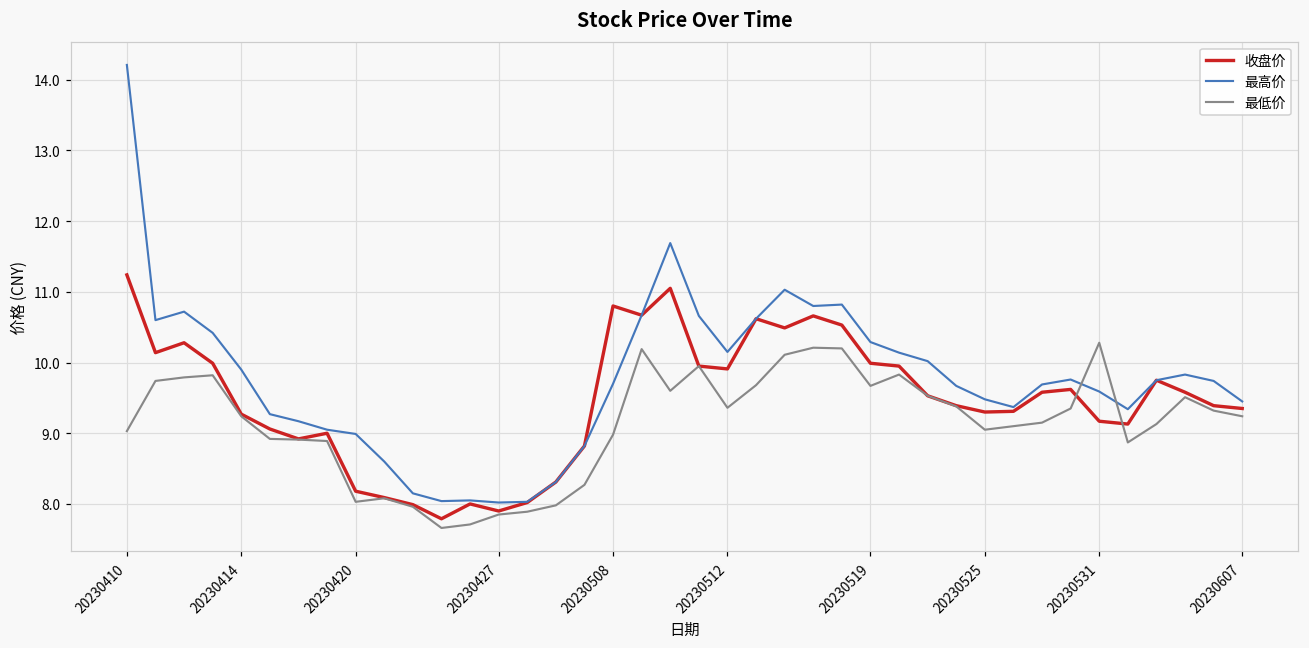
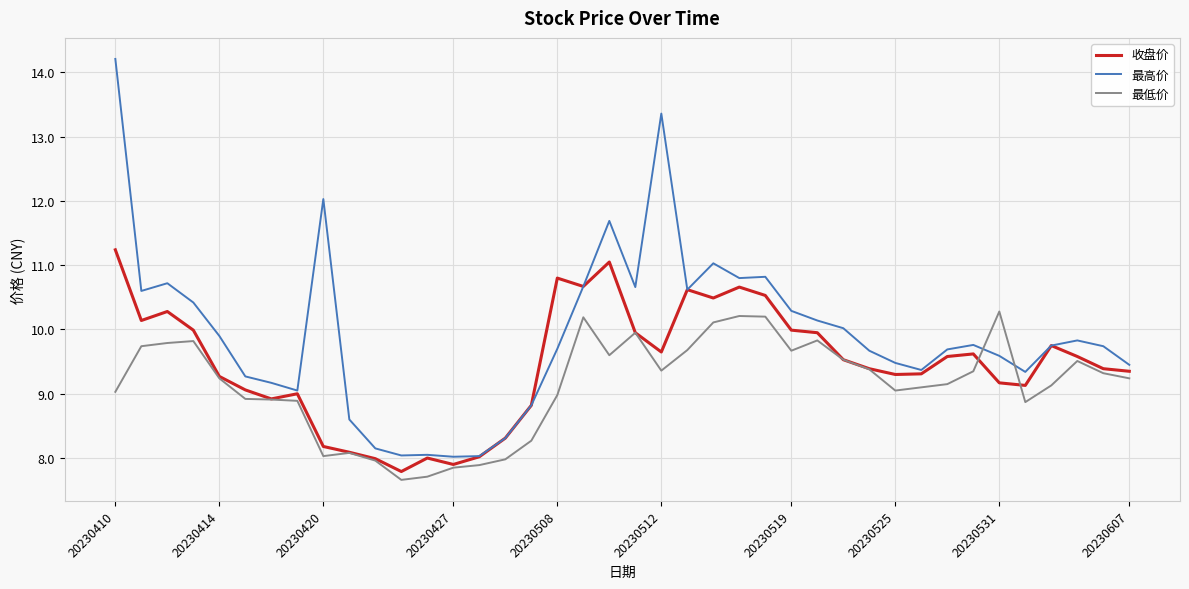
  {
    "收盘价": {
      "20230410": 11.2,
      "20230420": 8.2,
      "20230427": 7.9,
      "20230508": 10.8,
-     "20230512": 9.9,
+     "20230512": 9.7,
      "20230519": 10.0,
      "20230525": 9.3,
      "20230531": 9.2,
      "20230607": 9.4
    },
    "最高价": {
      "20230410": 14.2,
      "20230414": 9.9,
-     "20230420": 9.0,
+     "20230420": 12.0,
      "20230427": 8.0,
      "20230508": 9.7,
-     "20230512": 10.2,
+     "20230512": 13.4,
      "20230519": 10.3,
      "20230525": 9.5,
      "20230531": 9.6,
      "20230607": 9.5
    },
    "最低价": {
      "20230410": 9.0,
      "20230420": 8.0,
      "20230427": 7.9,
      "20230508": 9.0,
      "20230512": 9.4,
      "20230519": 9.7,
      "20230525": 9.1,
      "20230531": 10.3,
      "20230607": 9.2
    }
  }
